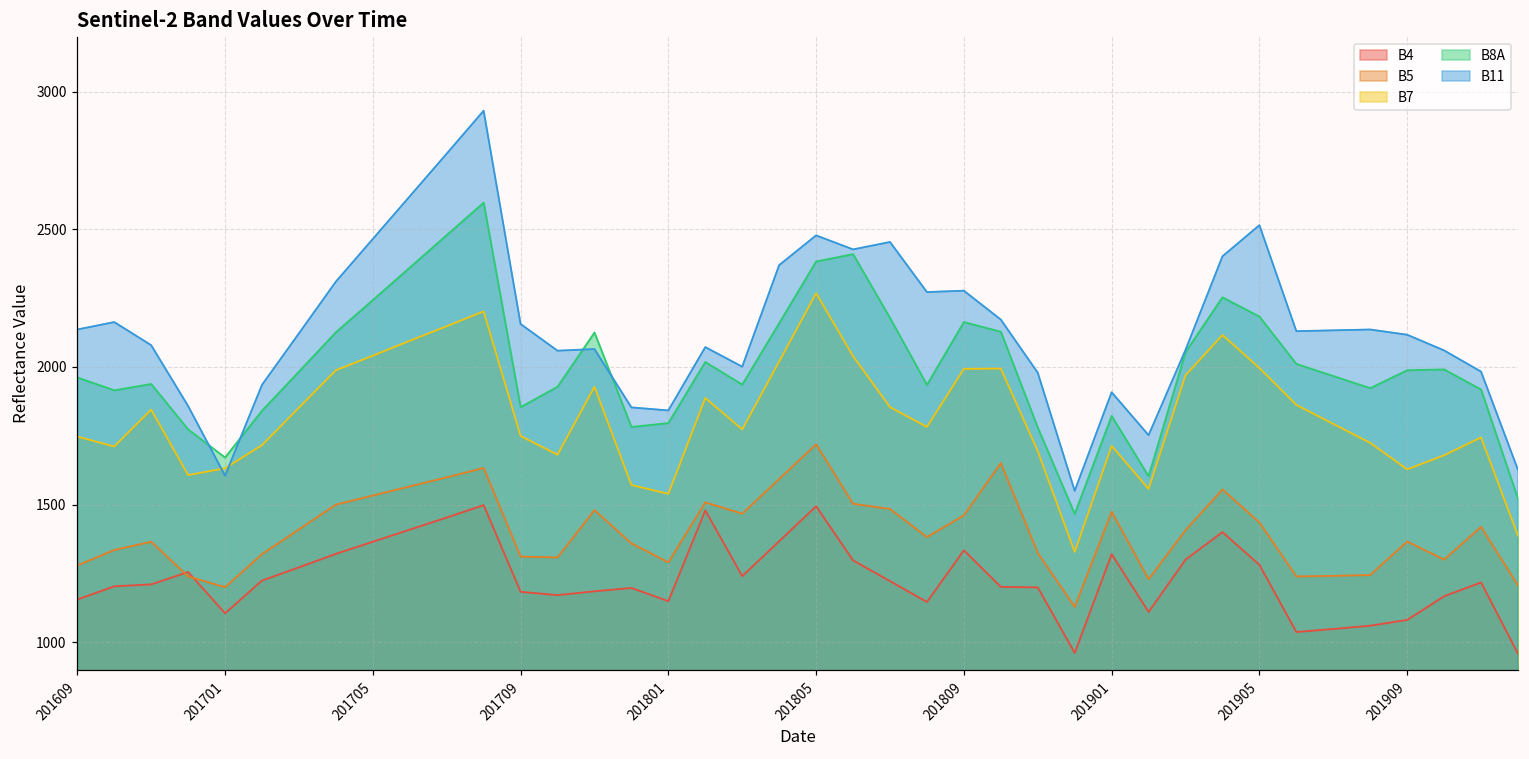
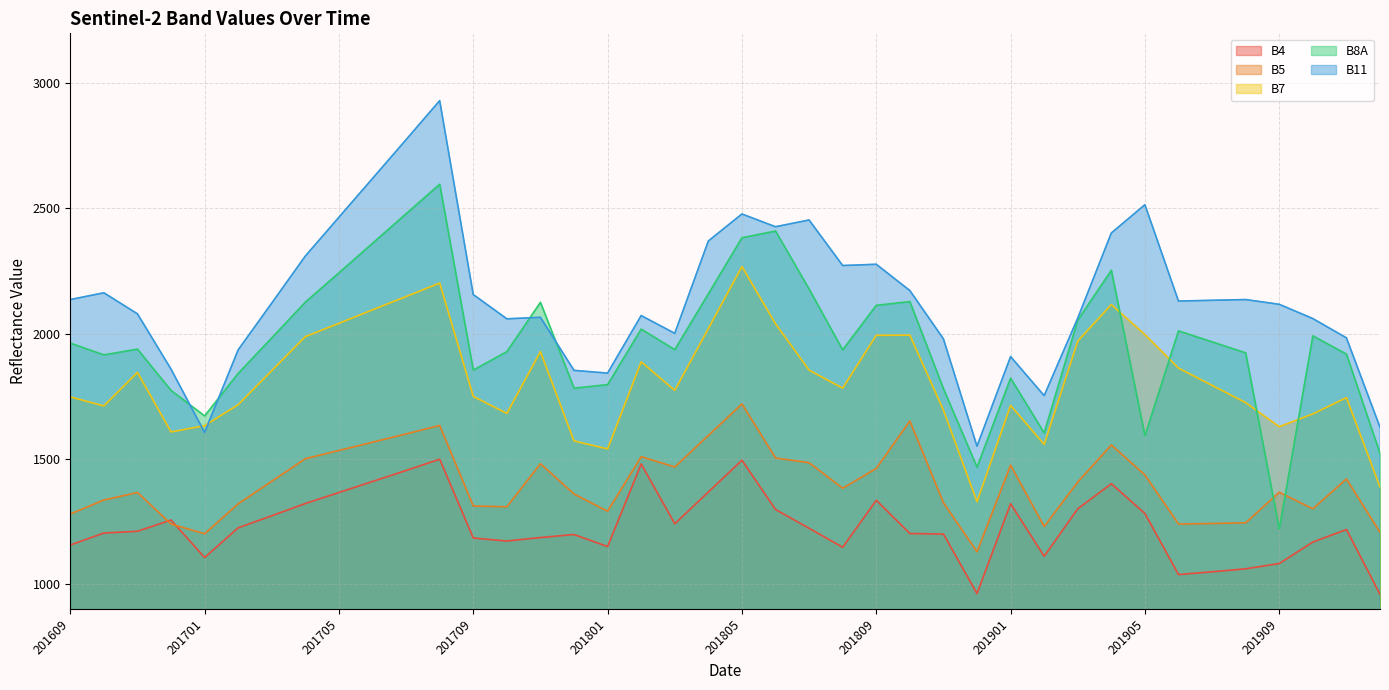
  {
    "B8A": {
      "201609": 1960,
      "201701": 1670,
      "201705": 2240,
      "201709": 1850,
      "201801": 1800,
      "201805": 2380,
-     "201809": 2160,
+     "201809": 2110,
      "201901": 1820,
-     "201905": 2180,
-     "201909": 1990
+     "201905": 1590,
+     "201909": 1220
    },
    "B11": {
      "201609": 2140,
      "201701": 1610,
      "201705": 2470,
      "201709": 2160,
      "201801": 1840,
      "201805": 2480,
      "201809": 2280,
      "201901": 1910,
      "201905": 2520,
      "201909": 2120
    }
  }
